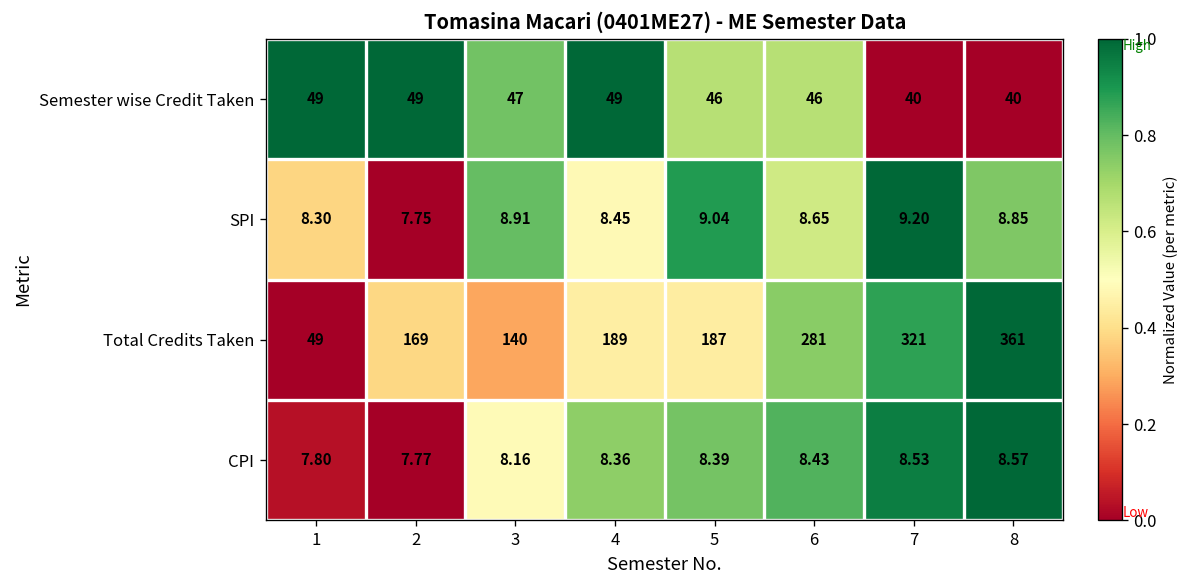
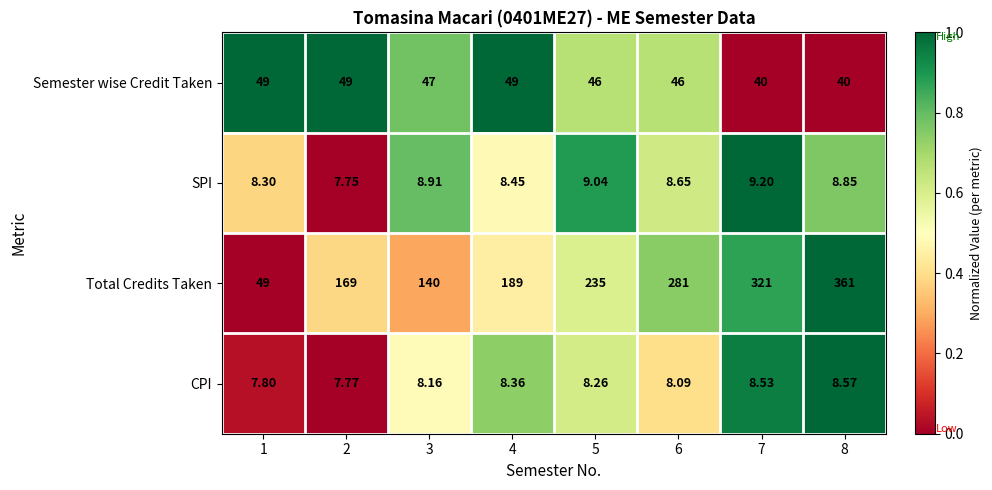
  {
    "Semester wise Credit Taken": {
      "1": 49,
      "2": 49,
      "3": 47,
      "4": 49,
      "5": 46,
      "6": 46,
      "7": 40,
      "8": 40
    },
    "SPI": {
      "1": 8.30,
      "2": 7.75,
      "3": 8.91,
      "4": 8.45,
      "5": 9.04,
      "6": 8.65,
      "7": 9.20,
      "8": 8.85
    },
    "Total Credits Taken": {
      "1": 49,
      "2": 169,
      "3": 140,
      "4": 189,
-     "5": 187,
+     "5": 235,
      "6": 281,
      "7": 321,
      "8": 361
    },
    "CPI": {
      "1": 7.80,
      "2": 7.77,
      "3": 8.16,
      "4": 8.36,
-     "5": 8.39,
-     "6": 8.43,
+     "5": 8.26,
+     "6": 8.09,
      "7": 8.53,
      "8": 8.57
    }
  }
